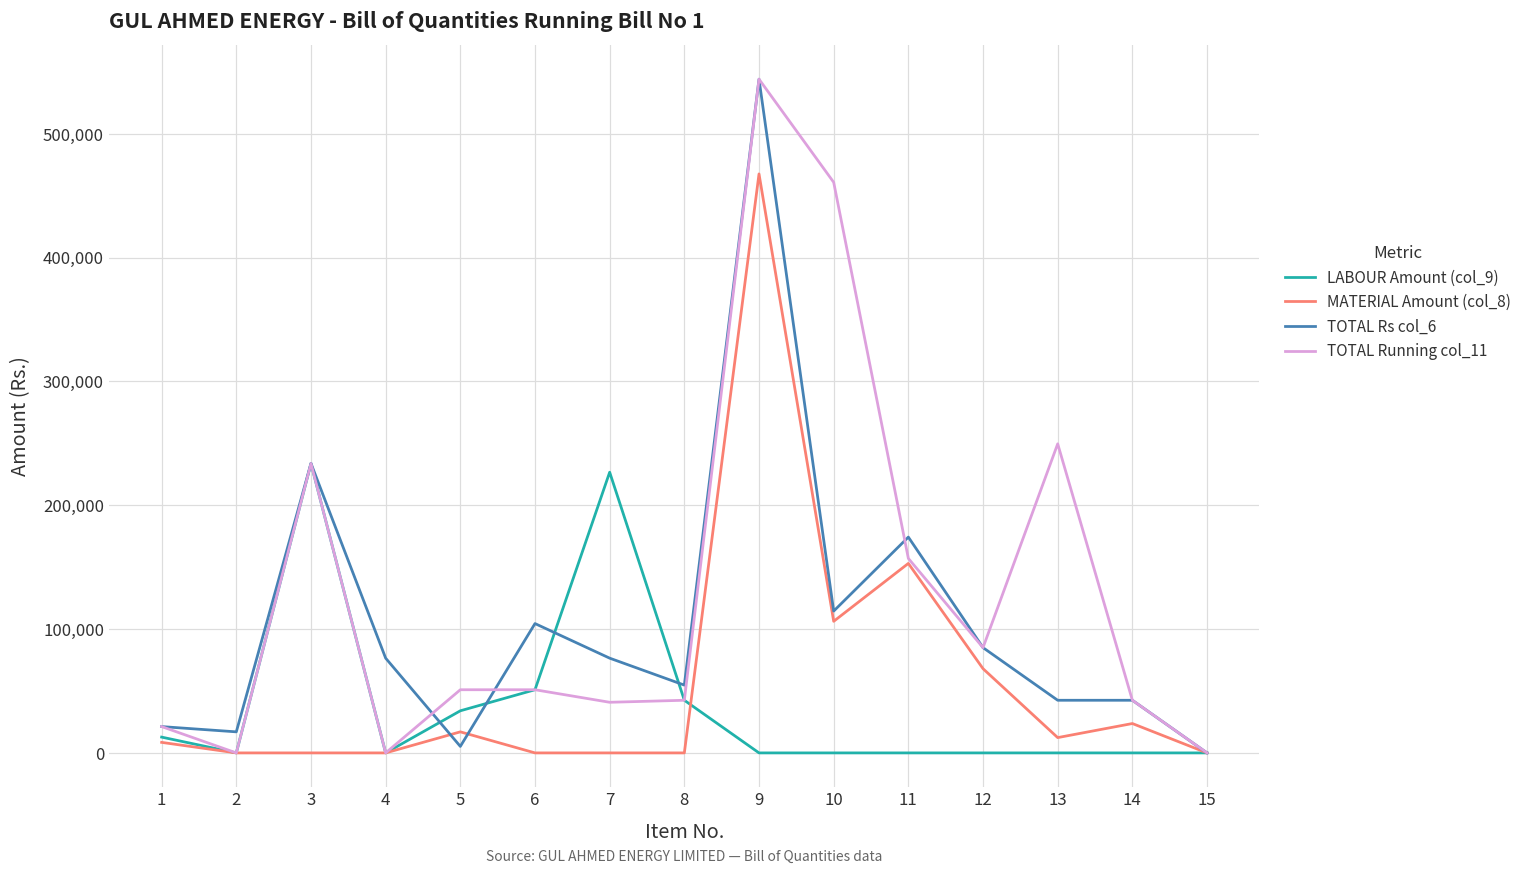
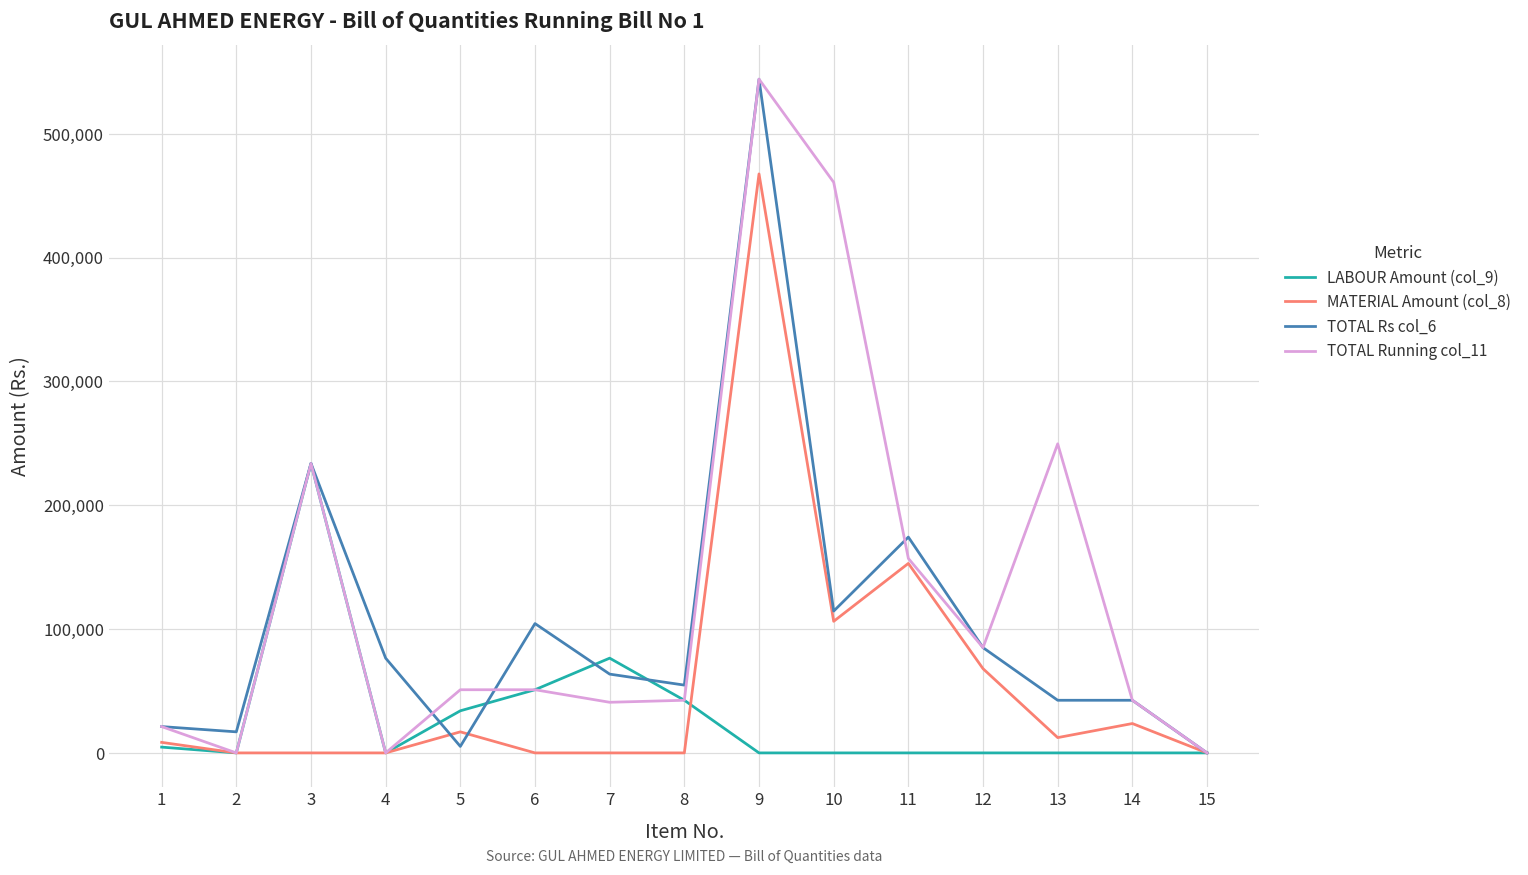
  {
    "LABOUR Amount (col_9)": {
-     "1": "13,000",
+     "1": "5,000",
      "5": "34,000",
-     "7": "227,000",
+     "7": "77,000",
      "9": "0",
      "10": "0",
      "11": "0",
      "12": "0",
      "13": "0",
      "14": "0"
    },
    "MATERIAL Amount (col_8)": {
      "1": "9,000",
      "3": "0",
      "5": "17,000",
      "6": "0",
      "7": "0",
      "8": "0",
      "9": "468,000",
      "10": "106,000",
      "11": "153,000",
      "12": "68,000",
      "13": "12,000",
      "14": "24,000"
    },
    "TOTAL Rs col_6": {
      "2": "17,000",
      "4": "77,000",
      "5": "5,000",
      "6": "104,000",
-     "7": "77,000",
+     "7": "64,000",
      "8": "55,000",
      "10": "115,000",
      "11": "174,000",
      "13": "43,000"
    },
    "TOTAL Running col_11": {
      "5": "51,000",
      "7": "41,000",
      "10": "461,000",
      "11": "157,000",
      "13": "250,000"
    }
  }
